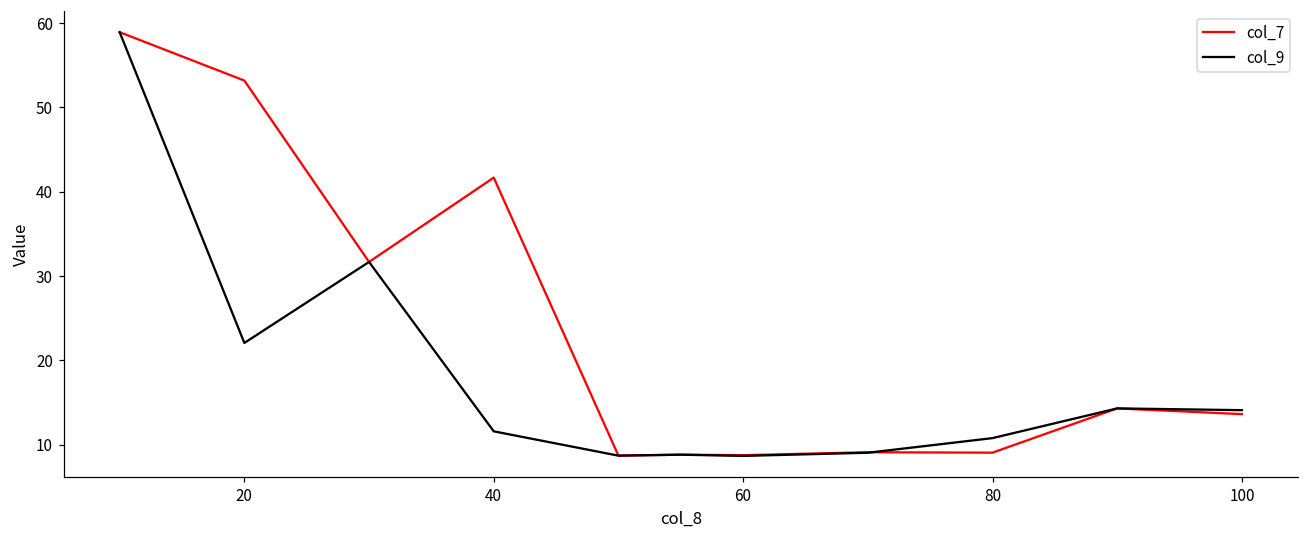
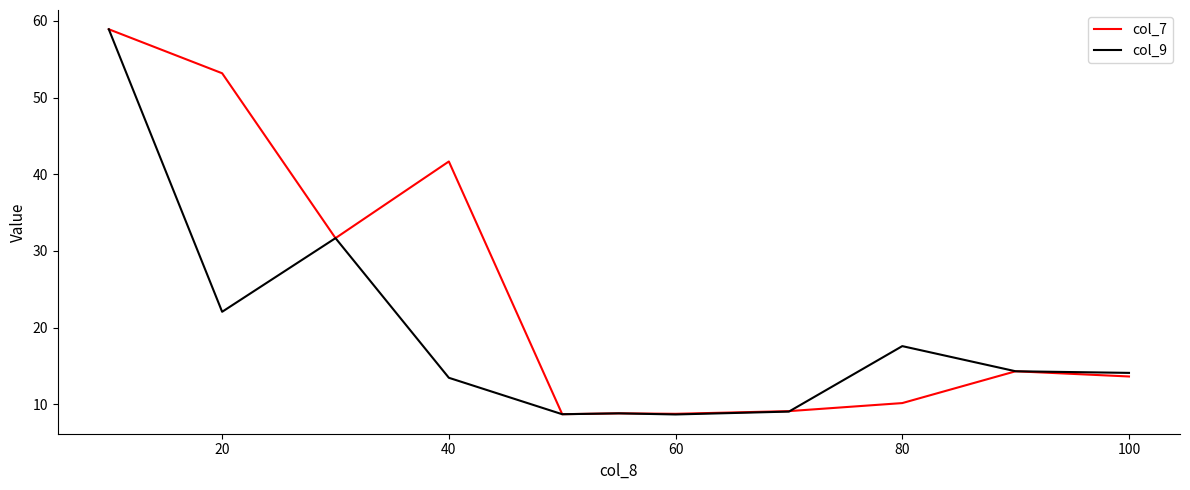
  {
    "col_7": {
      "20": 53,
      "40": 42,
-     "80": 9,
+     "80": 10,
      "100": 14
    },
    "col_9": {
      "20": 22,
-     "40": 12,
-     "80": 11,
+     "40": 13,
+     "80": 18,
      "100": 14
    }
  }
